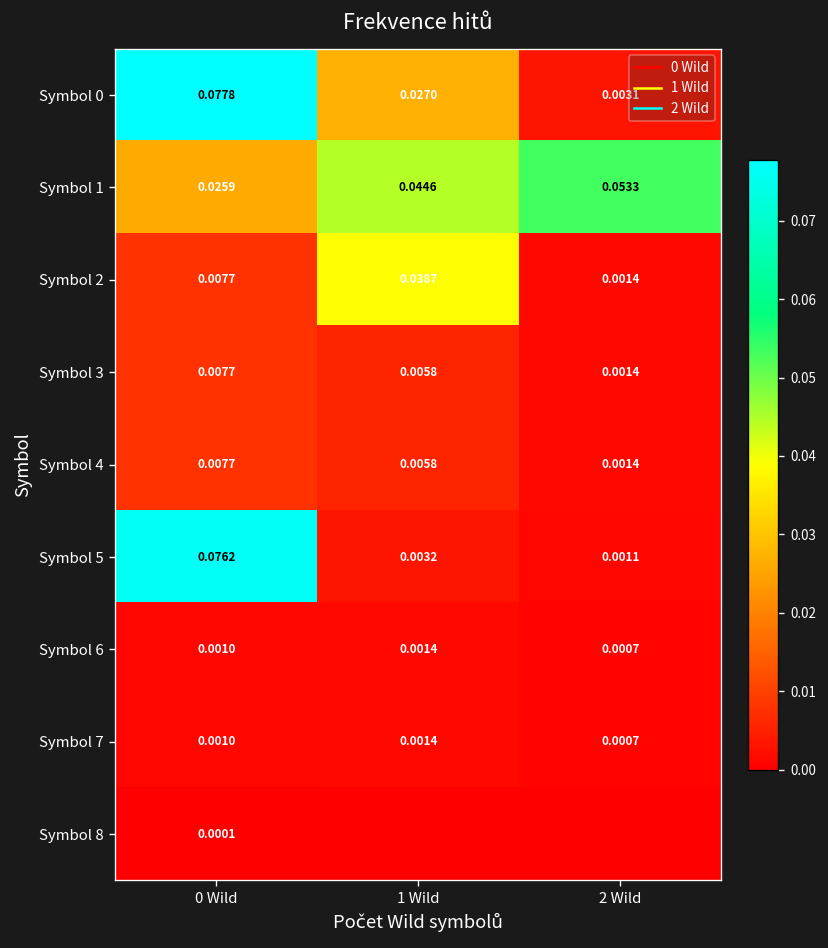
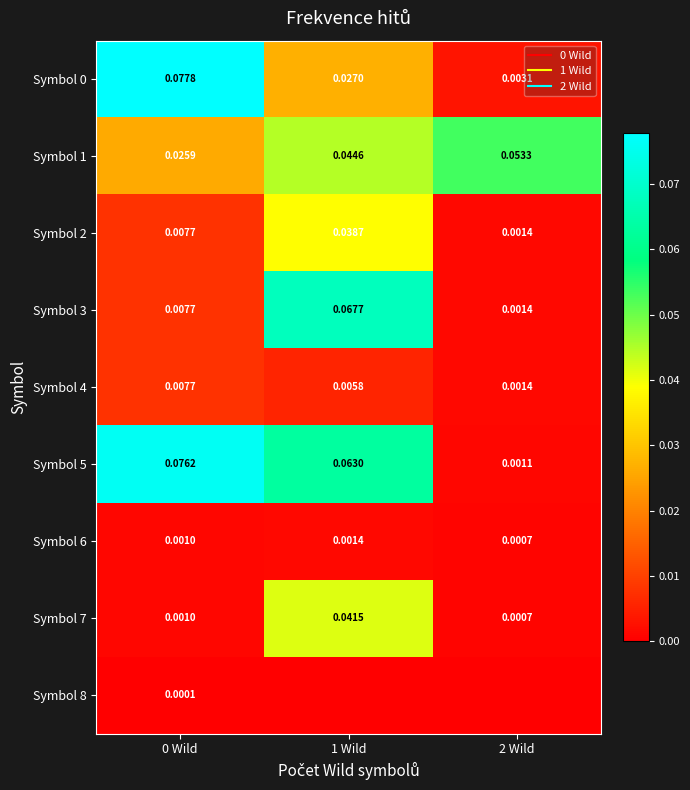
  {
    "Symbol 0": {
      "0 Wild": 0.0778,
      "1 Wild": 0.0270
    },
    "Symbol 1": {
      "0 Wild": 0.0259,
      "1 Wild": 0.0446,
      "2 Wild": 0.0533
    },
    "Symbol 2": {
      "0 Wild": 0.0077,
      "1 Wild": 0.0387,
      "2 Wild": 0.0014
    },
    "Symbol 3": {
      "0 Wild": 0.0077,
-     "1 Wild": 0.0058,
+     "1 Wild": 0.0677,
      "2 Wild": 0.0014
    },
    "Symbol 4": {
      "0 Wild": 0.0077,
      "1 Wild": 0.0058,
      "2 Wild": 0.0014
    },
    "Symbol 5": {
      "0 Wild": 0.0762,
-     "1 Wild": 0.0032,
+     "1 Wild": 0.0630,
      "2 Wild": 0.0011
    },
    "Symbol 6": {
      "0 Wild": 0.0010,
      "1 Wild": 0.0014,
      "2 Wild": 0.0007
    },
    "Symbol 7": {
      "0 Wild": 0.0010,
-     "1 Wild": 0.0014,
+     "1 Wild": 0.0415,
      "2 Wild": 0.0007
    },
    "Symbol 8": {
      "0 Wild": 0.0001
    }
  }
